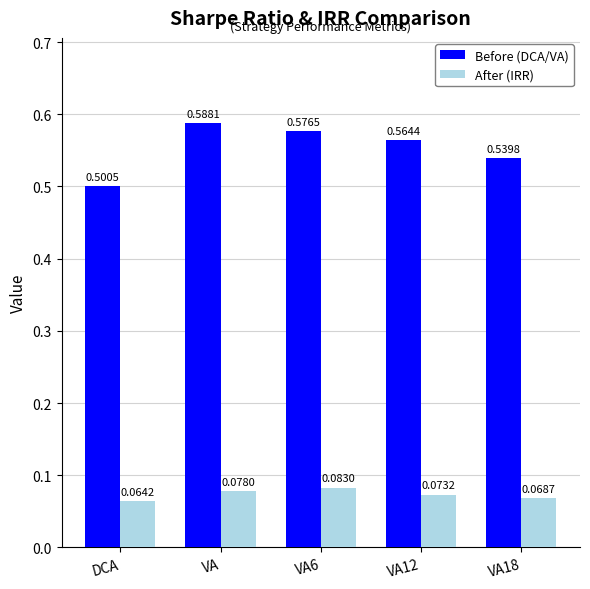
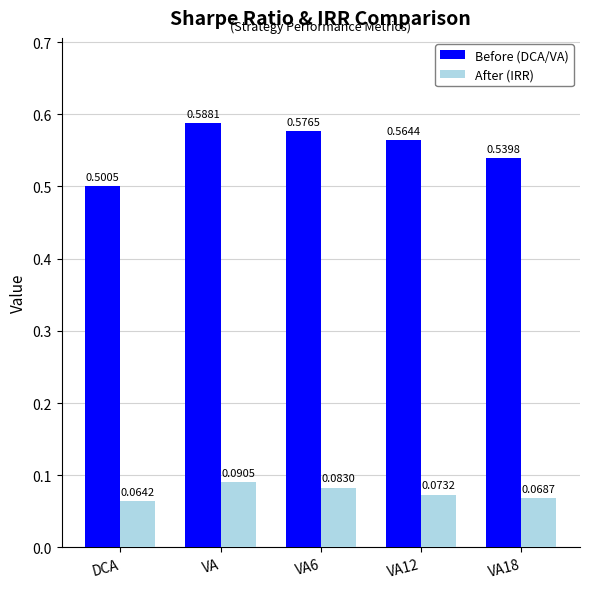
  {
    "Before (DCA/VA)": {
      "DCA": 0.5005,
      "VA": 0.5881,
      "VA6": 0.5765,
      "VA12": 0.5644,
      "VA18": 0.5398
    },
    "After (IRR)": {
      "DCA": 0.0642,
-     "VA": 0.0780,
+     "VA": 0.0905,
      "VA6": 0.0830,
      "VA12": 0.0732,
      "VA18": 0.0687
    }
  }
